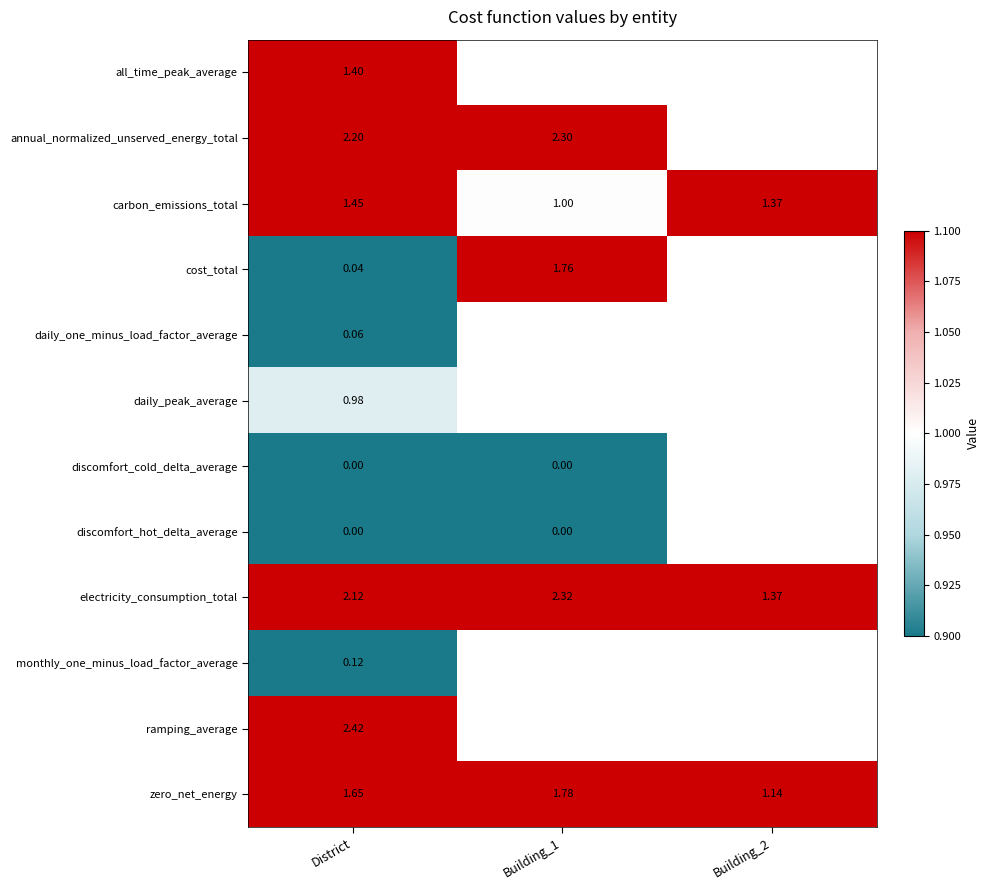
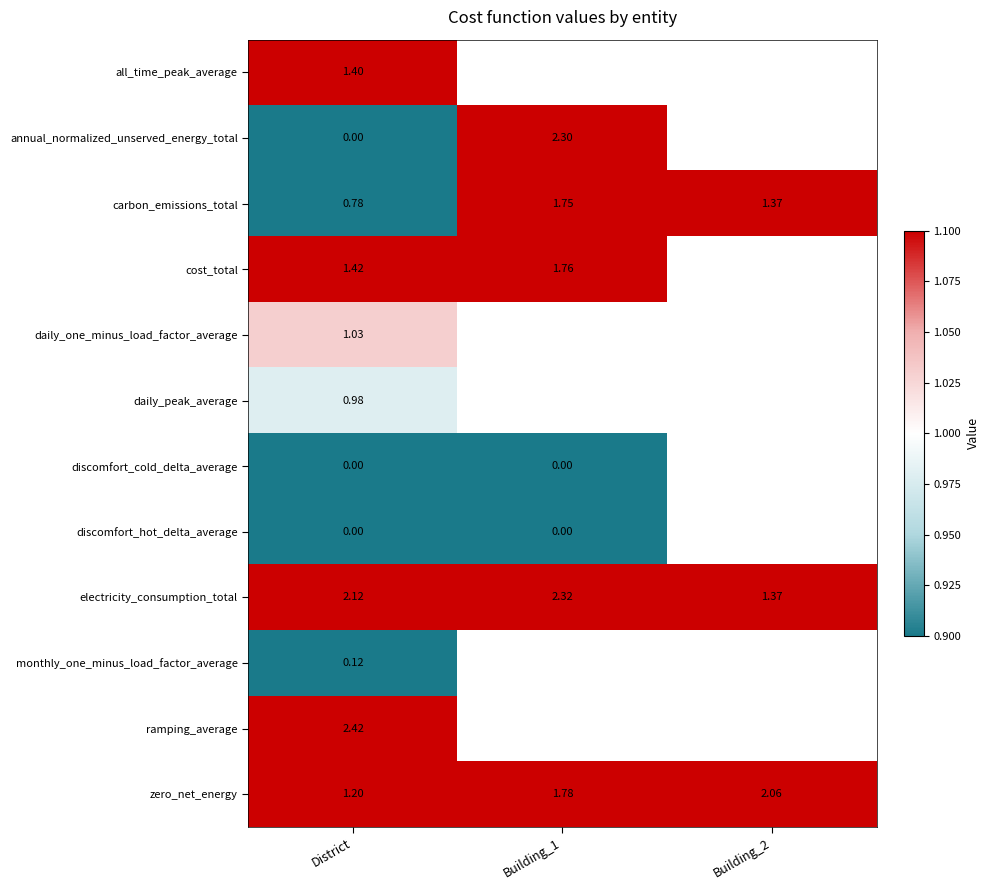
  {
    "all_time_peak_average": {
      "District": 1.40
    },
    "annual_normalized_unserved_energy_total": {
-     "District": 2.20,
+     "District": 0.00,
      "Building_1": 2.30
    },
    "carbon_emissions_total": {
-     "District": 1.45,
-     "Building_1": 1.00,
+     "District": 0.78,
+     "Building_1": 1.75,
      "Building_2": 1.37
    },
    "cost_total": {
-     "District": 0.04,
+     "District": 1.42,
      "Building_1": 1.76
    },
    "daily_one_minus_load_factor_average": {
-     "District": 0.06
+     "District": 1.03
    },
    "daily_peak_average": {
      "District": 0.98
    },
    "discomfort_cold_delta_average": {
      "District": 0.00,
      "Building_1": 0.00
    },
    "discomfort_hot_delta_average": {
      "District": 0.00,
      "Building_1": 0.00
    },
    "electricity_consumption_total": {
      "District": 2.12,
      "Building_1": 2.32,
      "Building_2": 1.37
    },
    "monthly_one_minus_load_factor_average": {
      "District": 0.12
    },
    "ramping_average": {
      "District": 2.42
    },
    "zero_net_energy": {
-     "District": 1.65,
+     "District": 1.20,
      "Building_1": 1.78,
-     "Building_2": 1.14
+     "Building_2": 2.06
    }
  }
